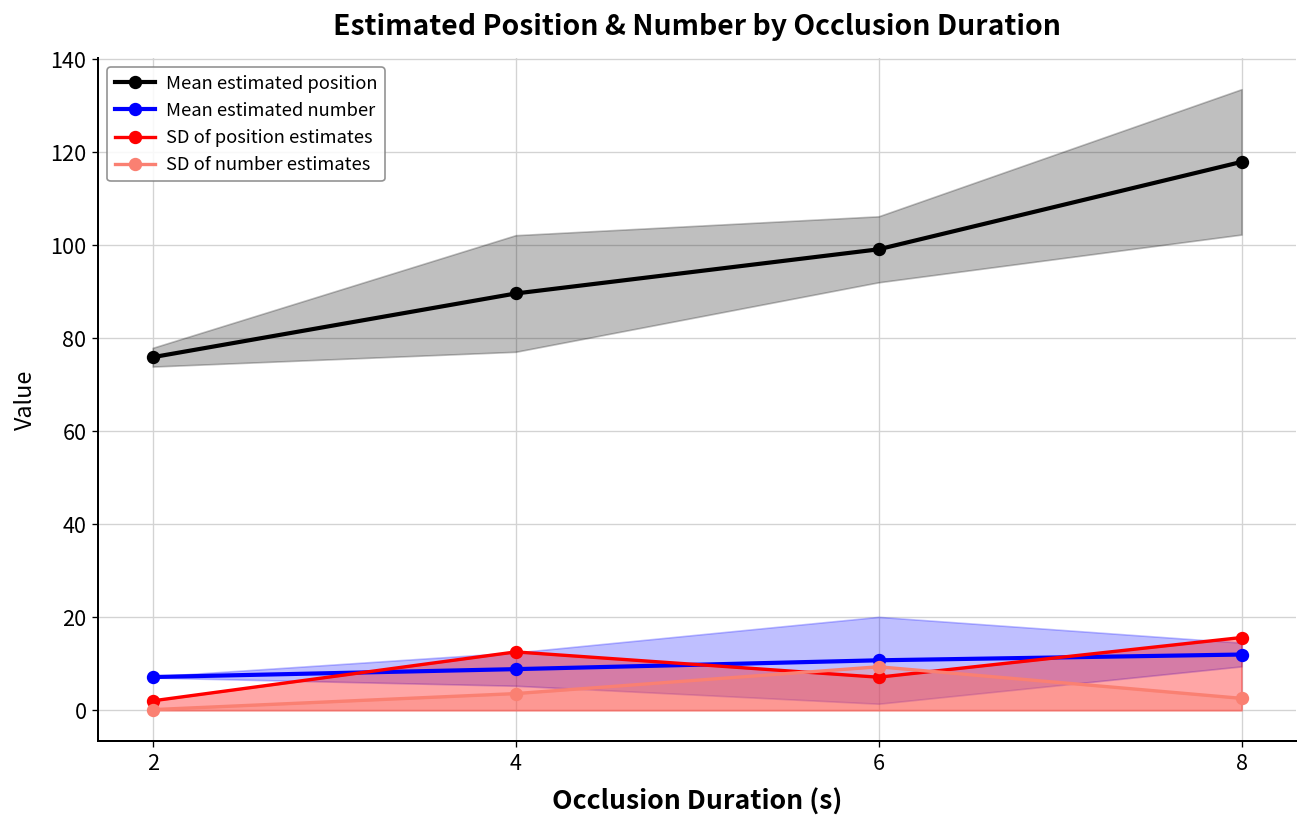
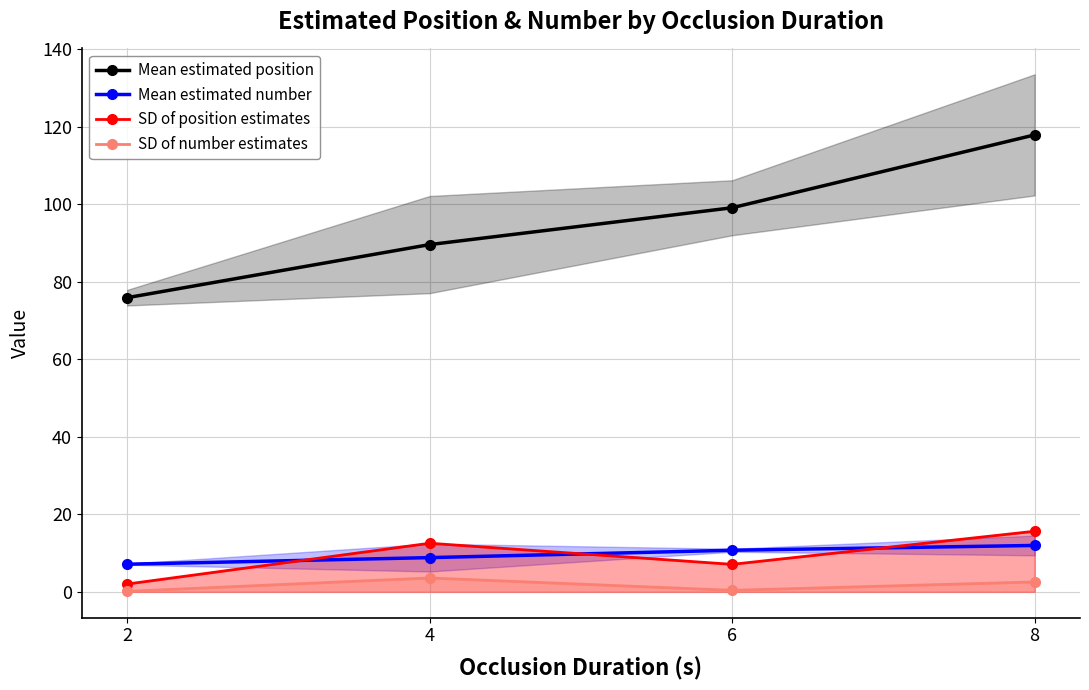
  {
    "SD of position estimates": {
      "2": 2,
      "6": 7,
      "8": 16
    },
    "SD of number estimates": {
      "2": 0,
      "4": 4,
-     "6": 9,
+     "6": 0,
      "8": 3
    }
  }
